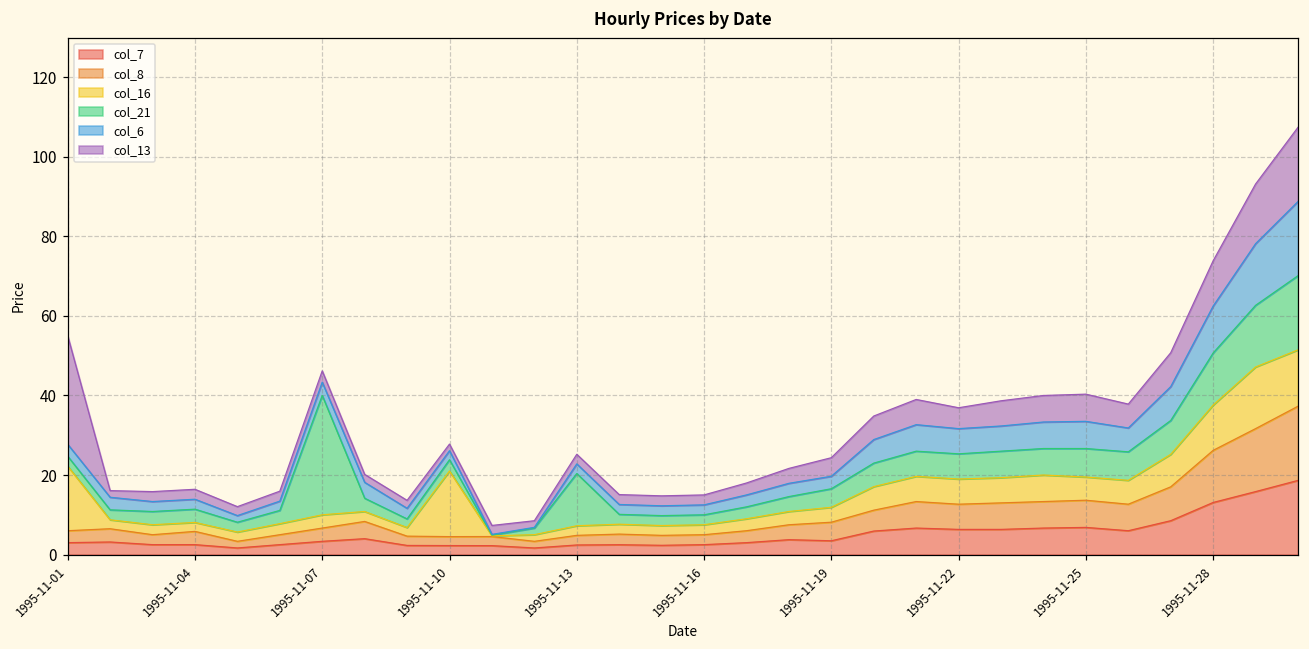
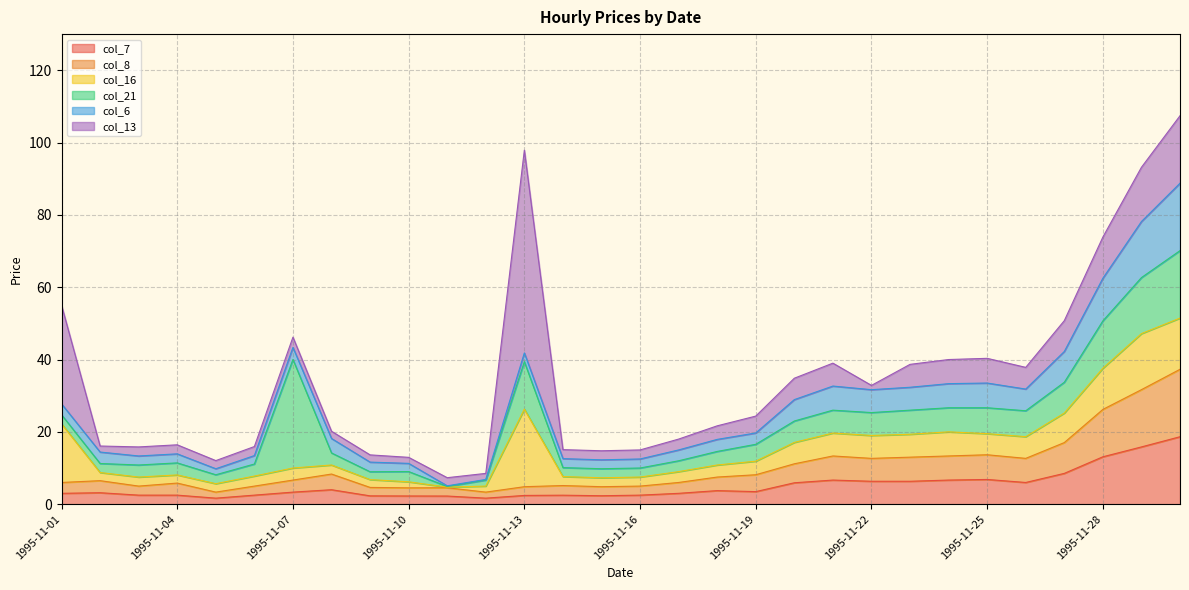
  {
    "col_16": {
      "1995-11-01": 16,
      "1995-11-04": 2,
      "1995-11-07": 3,
-     "1995-11-10": 17,
-     "1995-11-13": 2,
+     "1995-11-10": 2,
+     "1995-11-13": 21,
      "1995-11-16": 3,
      "1995-11-19": 4,
      "1995-11-22": 6,
      "1995-11-25": 6,
      "1995-11-28": 11
    },
    "col_21": {
      "1995-11-01": 3,
      "1995-11-04": 3,
      "1995-11-07": 30,
      "1995-11-10": 3,
      "1995-11-13": 13,
      "1995-11-16": 3,
      "1995-11-19": 5,
      "1995-11-22": 6,
      "1995-11-25": 7,
      "1995-11-28": 13
    },
    "col_6": {
      "1995-11-01": 3,
      "1995-11-04": 3,
      "1995-11-07": 3,
      "1995-11-10": 2,
      "1995-11-13": 2,
      "1995-11-16": 3,
      "1995-11-19": 3,
      "1995-11-22": 6,
      "1995-11-25": 7,
      "1995-11-28": 12
    },
    "col_13": {
      "1995-11-01": 27,
      "1995-11-04": 3,
      "1995-11-07": 3,
      "1995-11-10": 2,
-     "1995-11-13": 2,
+     "1995-11-13": 56,
      "1995-11-16": 3,
      "1995-11-19": 5,
-     "1995-11-22": 5,
+     "1995-11-22": 1,
      "1995-11-25": 7,
      "1995-11-28": 11
    }
  }
